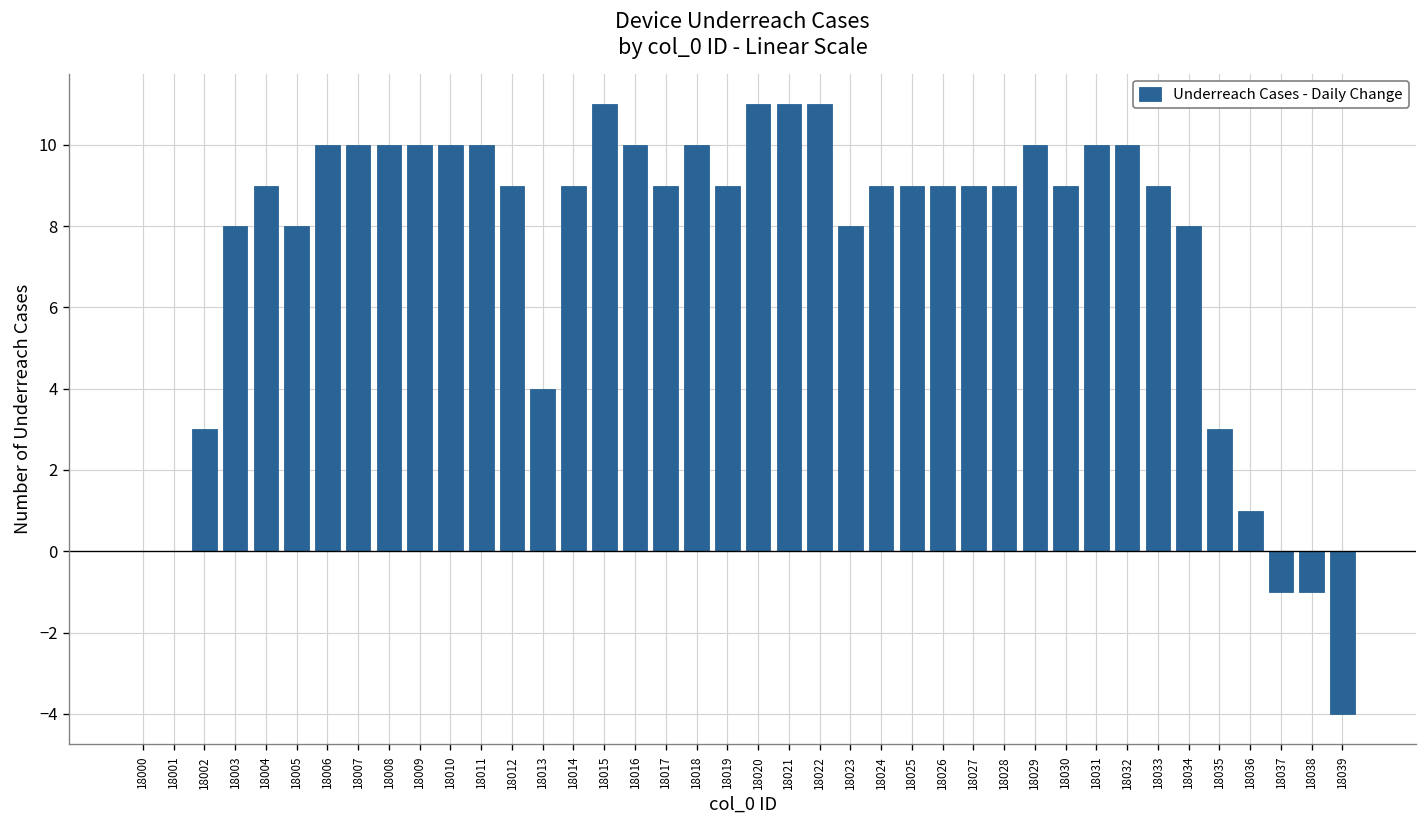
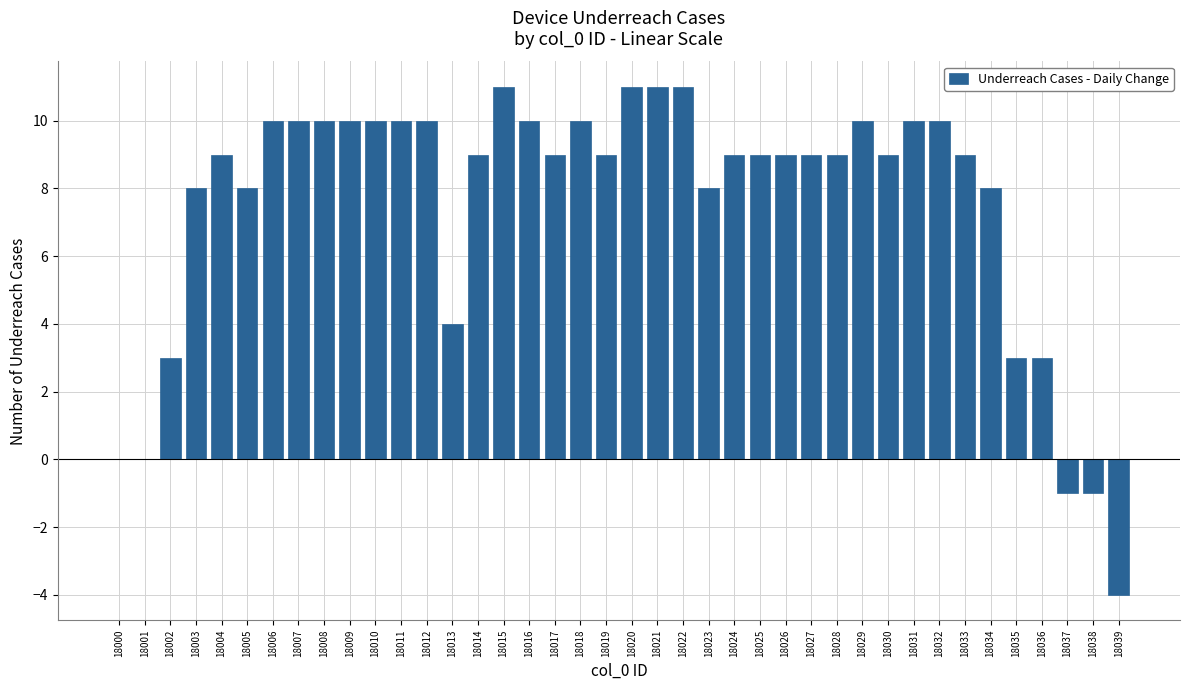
  {
    "18000": 0.0,
    "18001": 0.0,
    "18002": 3.0,
    "18003": 8.0,
    "18004": 9.0,
    "18005": 8.0,
    "18006": 10.0,
    "18007": 10.0,
    "18008": 10.0,
    "18009": 10.0,
    "18010": 10.0,
    "18011": 10.0,
-   "18012": 9.0,
+   "18012": 10.0,
    "18013": 4.0,
    "18014": 9.0,
    "18015": 11.0,
    "18016": 10.0,
    "18017": 9.0,
    "18018": 10.0,
    "18019": 9.0,
    "18020": 11.0,
    "18021": 11.0,
    "18022": 11.0,
    "18023": 8.0,
    "18024": 9.0,
    "18025": 9.0,
    "18026": 9.0,
    "18027": 9.0,
    "18028": 9.0,
    "18029": 10.0,
    "18030": 9.0,
    "18031": 10.0,
    "18032": 10.0,
    "18033": 9.0,
    "18034": 8.0,
    "18035": 3.0,
-   "18036": 1.0,
+   "18036": 3.0,
    "18037": -1.0,
    "18038": -1.0,
    "18039": -4.0
  }
